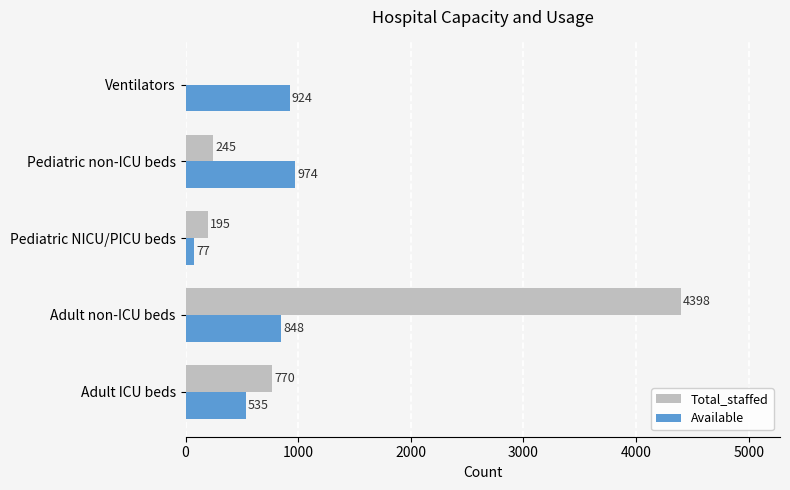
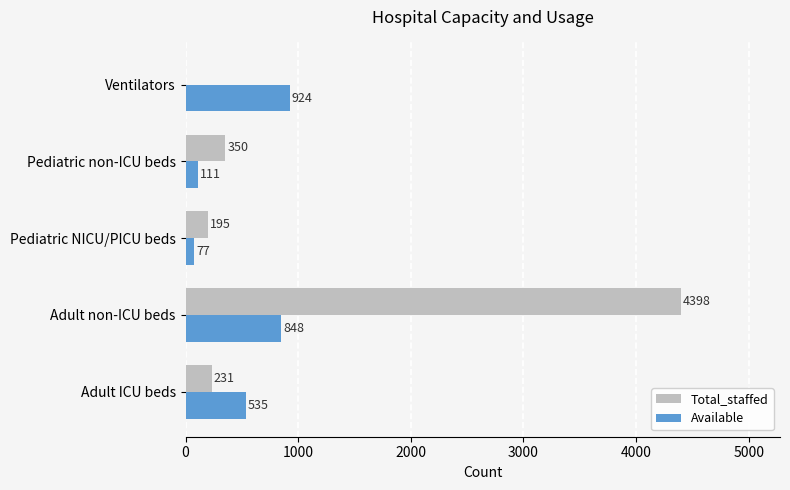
  {
    "Total_staffed": {
-     "Pediatric non-ICU beds": 245,
+     "Pediatric non-ICU beds": 350,
      "Pediatric NICU/PICU beds": 195,
      "Adult non-ICU beds": 4398,
-     "Adult ICU beds": 770
+     "Adult ICU beds": 231
    },
    "Available": {
      "Ventilators": 924,
-     "Pediatric non-ICU beds": 974,
+     "Pediatric non-ICU beds": 111,
      "Pediatric NICU/PICU beds": 77,
      "Adult non-ICU beds": 848,
      "Adult ICU beds": 535
    }
  }
